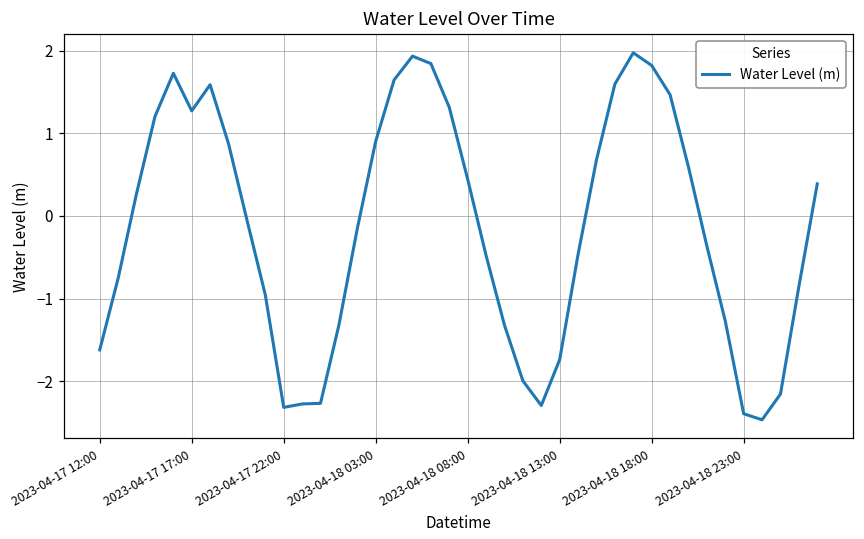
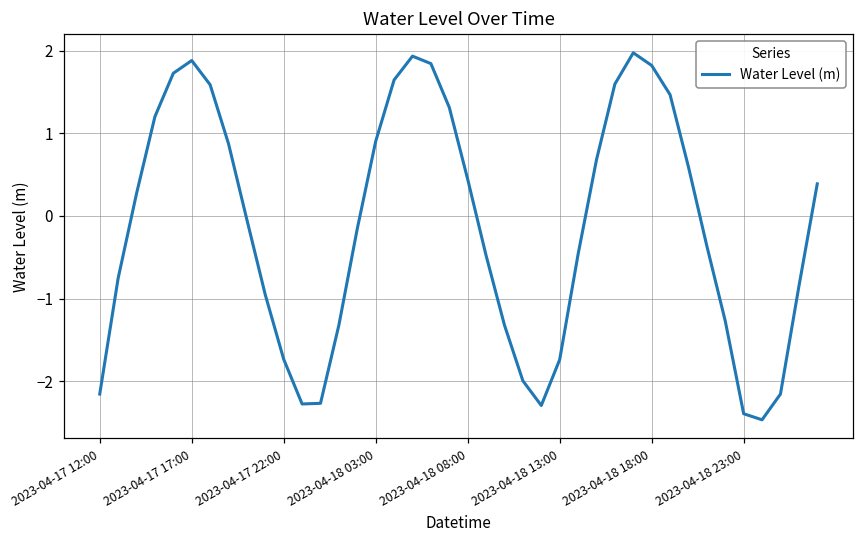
  {
-   "2023-04-17 12:00": -1.6,
-   "2023-04-17 17:00": 1.3,
-   "2023-04-17 22:00": -2.3,
+   "2023-04-17 12:00": -2.2,
+   "2023-04-17 17:00": 1.9,
+   "2023-04-17 22:00": -1.7,
    "2023-04-18 03:00": 0.9,
    "2023-04-18 08:00": 0.4,
    "2023-04-18 13:00": -1.7,
    "2023-04-18 18:00": 1.8,
    "2023-04-18 23:00": -2.4
  }
